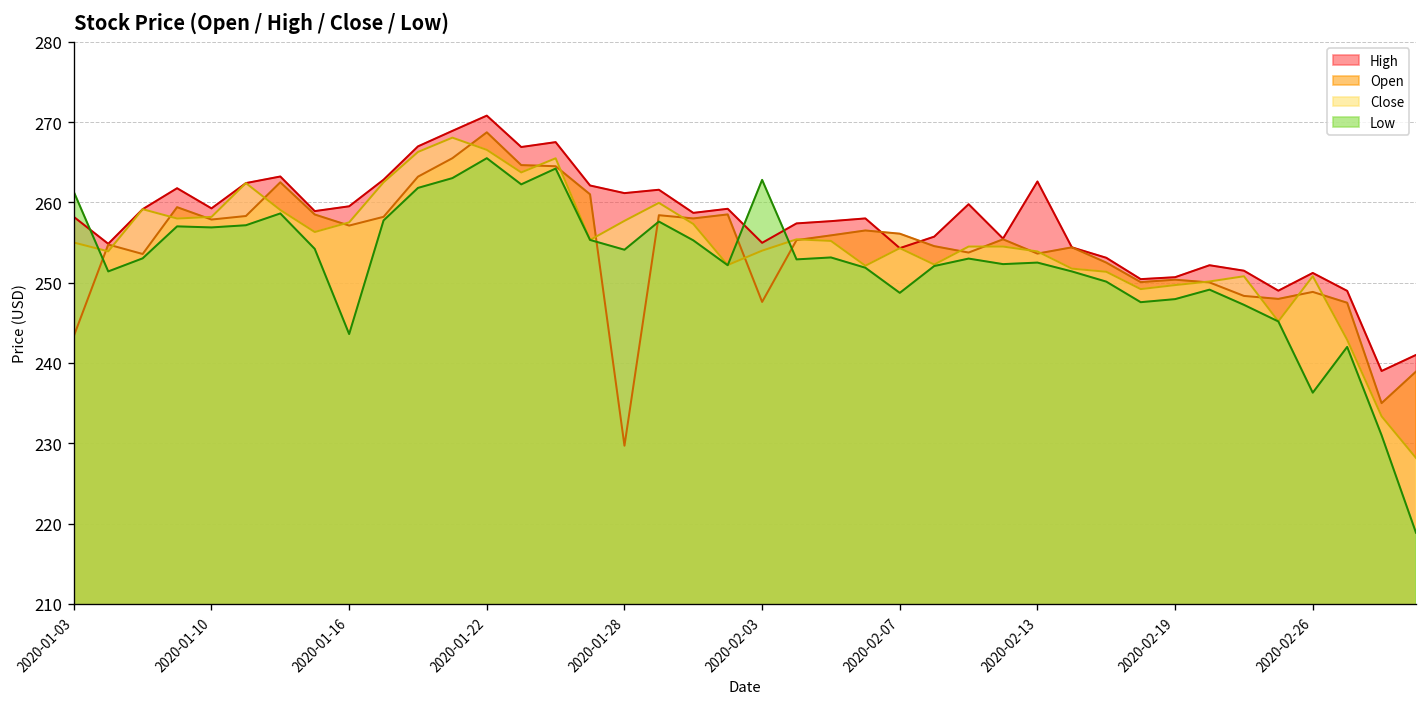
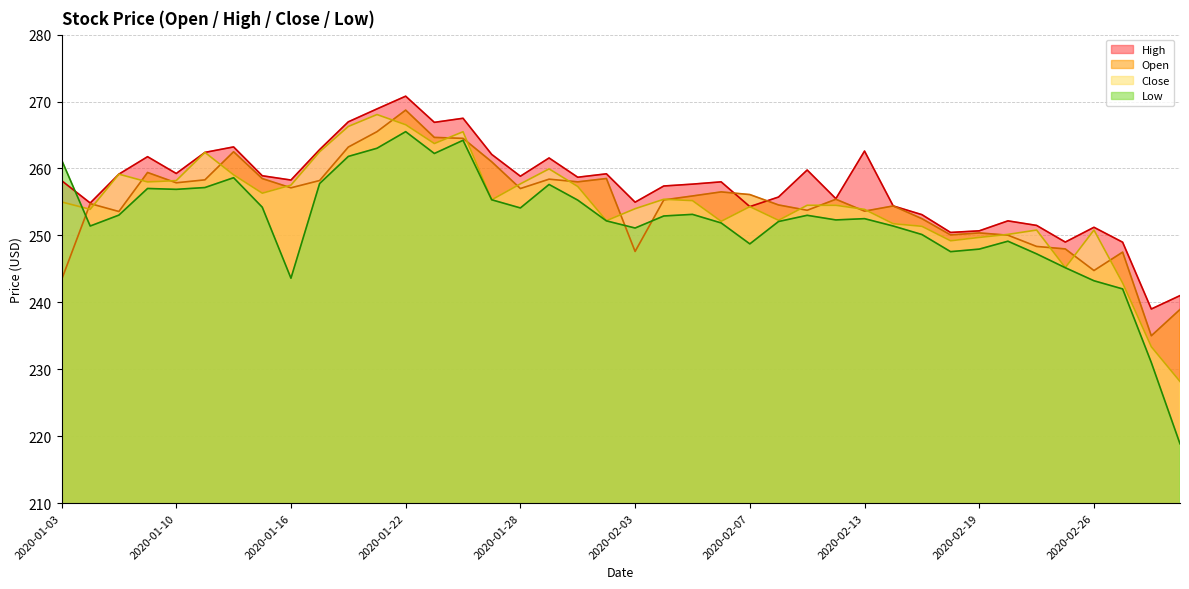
  {
    "High": {
      "2020-01-03": 258,
      "2020-01-10": 259,
-     "2020-01-16": 260,
+     "2020-01-16": 258,
      "2020-01-22": 271,
-     "2020-01-28": 261,
+     "2020-01-28": 259,
      "2020-02-03": 255,
      "2020-02-13": 263,
      "2020-02-26": 251
    },
    "Open": {
      "2020-01-03": 243,
      "2020-01-16": 257,
      "2020-01-22": 269,
-     "2020-01-28": 230,
+     "2020-01-28": 257,
      "2020-02-03": 248,
      "2020-02-07": 256,
-     "2020-02-26": 249
+     "2020-02-26": 245
    },
    "Close": {
      "2020-01-03": 255,
      "2020-01-16": 258,
      "2020-01-22": 267,
      "2020-01-28": 258,
      "2020-02-03": 254,
      "2020-02-19": 250,
      "2020-02-26": 251
    },
    "Low": {
      "2020-01-03": 261,
      "2020-01-10": 257,
      "2020-01-16": 244,
      "2020-01-22": 266,
      "2020-01-28": 254,
-     "2020-02-03": 263,
+     "2020-02-03": 251,
      "2020-02-07": 249,
      "2020-02-13": 253,
      "2020-02-19": 248,
-     "2020-02-26": 236
+     "2020-02-26": 243
    }
  }
